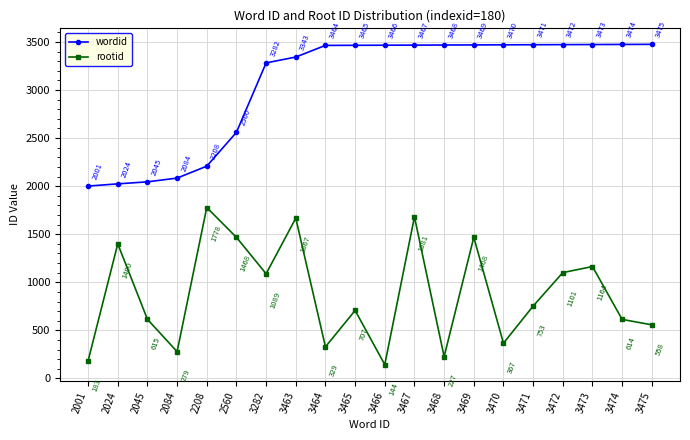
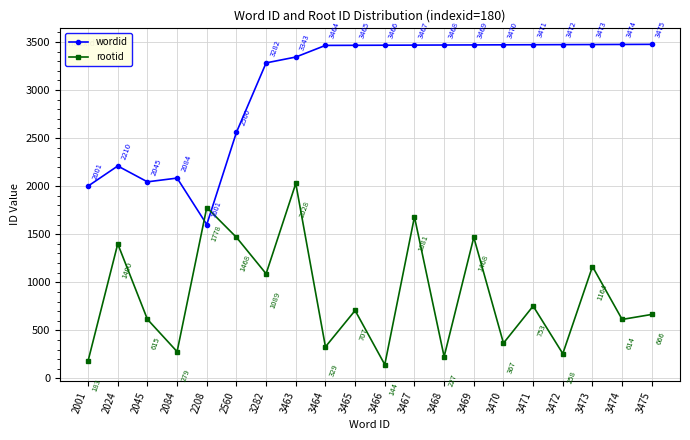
  {
    "wordid": {
      "2001": 2001,
-     "2024": 2024,
+     "2024": 2210,
      "2045": 2045,
      "2084": 2084,
-     "2208": 2208,
+     "2208": 1601,
      "2560": 2560,
      "3282": 3282,
      "3463": 3343,
      "3464": 3464,
      "3465": 3465,
      "3466": 3466,
      "3467": 3467,
      "3468": 3468,
      "3469": 3469,
      "3470": 3470,
      "3471": 3471,
      "3472": 3472,
      "3473": 3473,
      "3474": 3474,
      "3475": 3475
    },
    "rootid": {
      "2001": 183,
      "2024": 1400,
      "2045": 615,
      "2084": 279,
      "2208": 1778,
      "2560": 1468,
      "3282": 1089,
-     "3463": 1667,
+     "3463": 2028,
      "3464": 329,
      "3465": 707,
      "3466": 144,
      "3467": 1681,
      "3468": 227,
      "3469": 1468,
      "3470": 367,
      "3471": 753,
-     "3472": 1101,
+     "3472": 258,
      "3473": 1164,
      "3474": 614,
-     "3475": 558
+     "3475": 666
    }
  }
